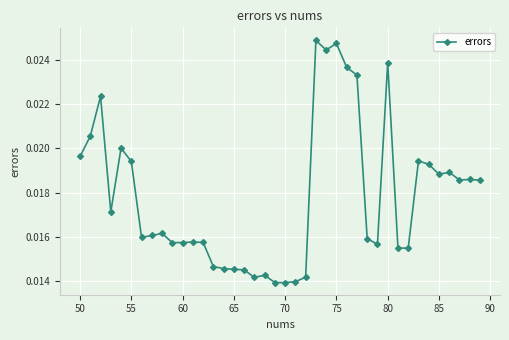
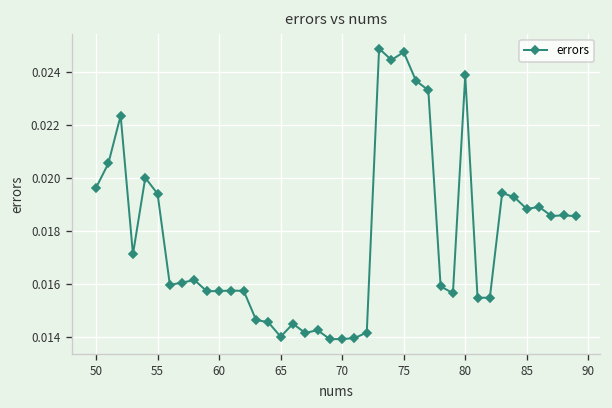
  {
    "50": 0.0196,
    "55": 0.0194,
    "60": 0.0157,
-   "65": 0.0145,
+   "65": 0.0140,
    "70": 0.0139,
    "75": 0.0247,
    "80": 0.0239,
    "85": 0.0188
  }
